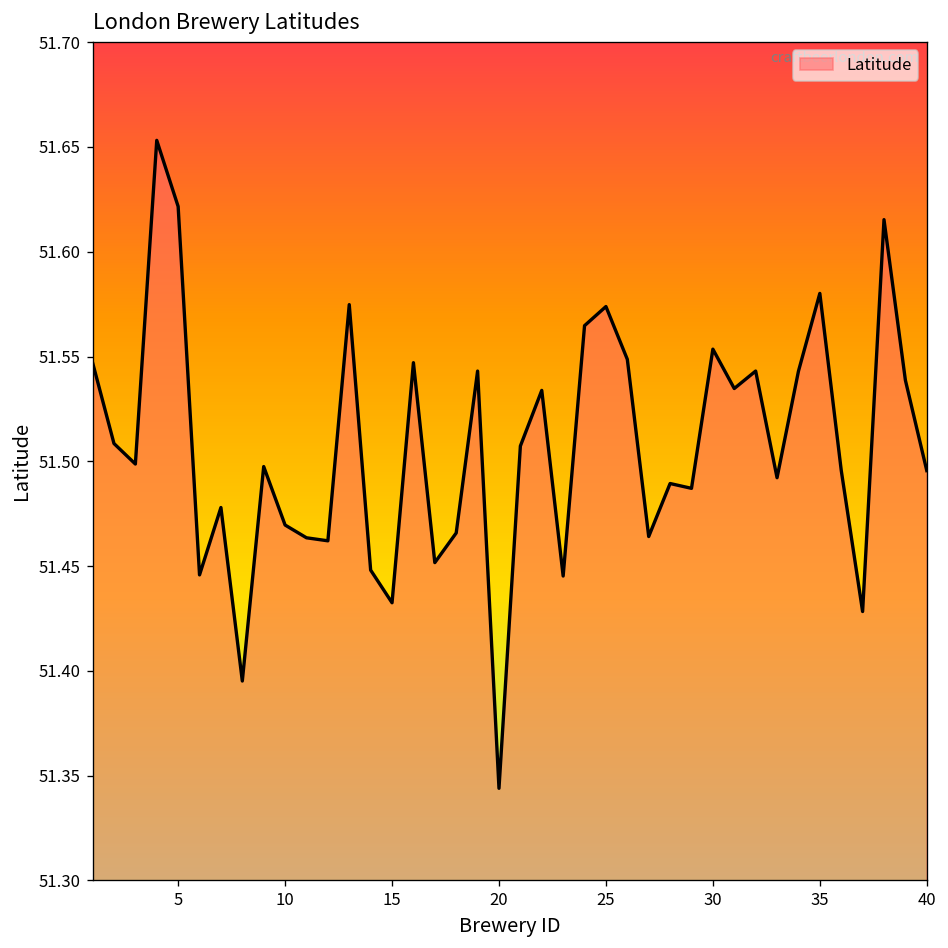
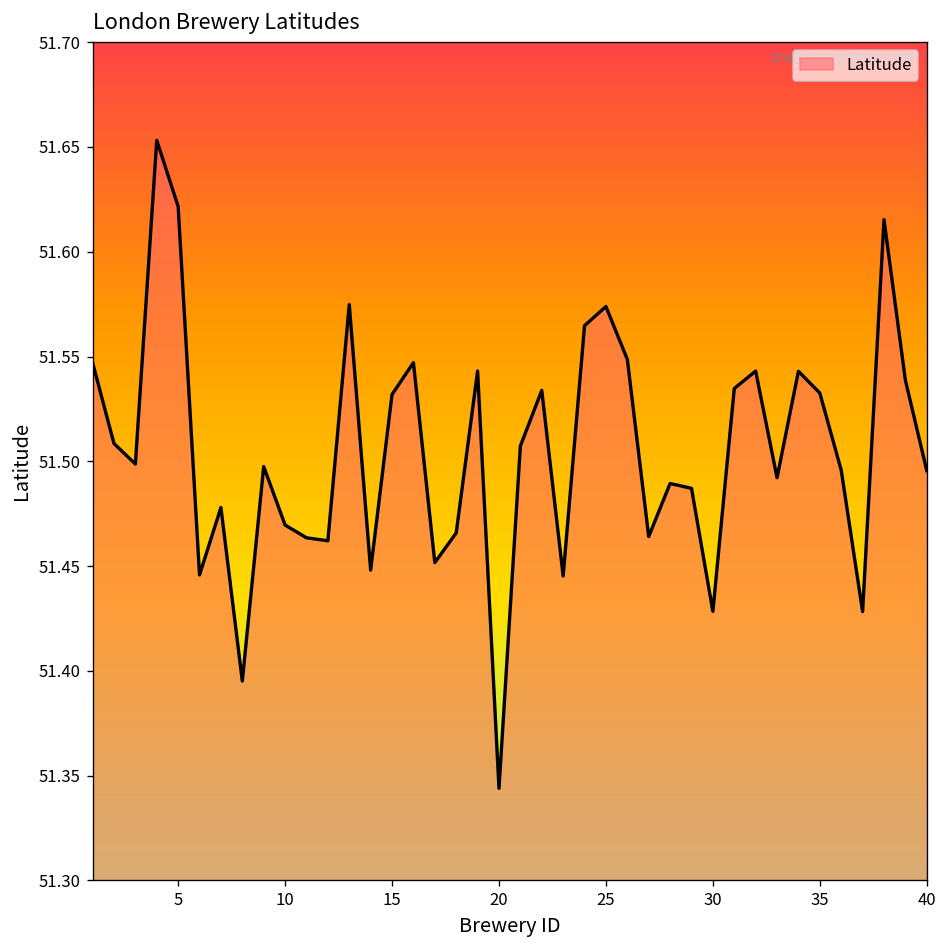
  {
    "5": 51.622,
    "10": 51.470,
-   "15": 51.433,
+   "15": 51.532,
    "20": 51.344,
    "25": 51.574,
-   "30": 51.554,
-   "35": 51.580,
+   "30": 51.428,
+   "35": 51.533,
    "40": 51.496
  }
